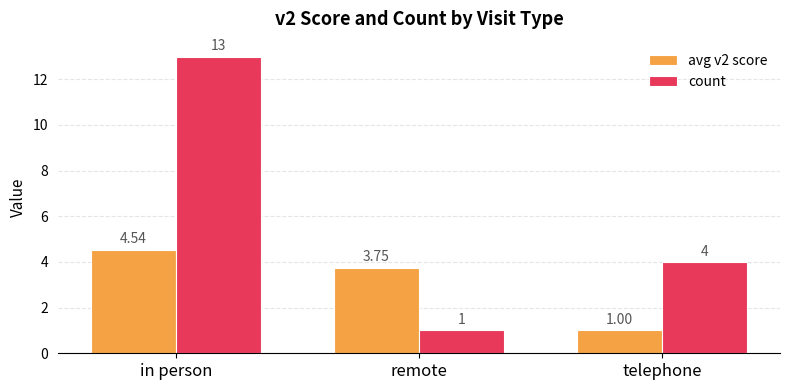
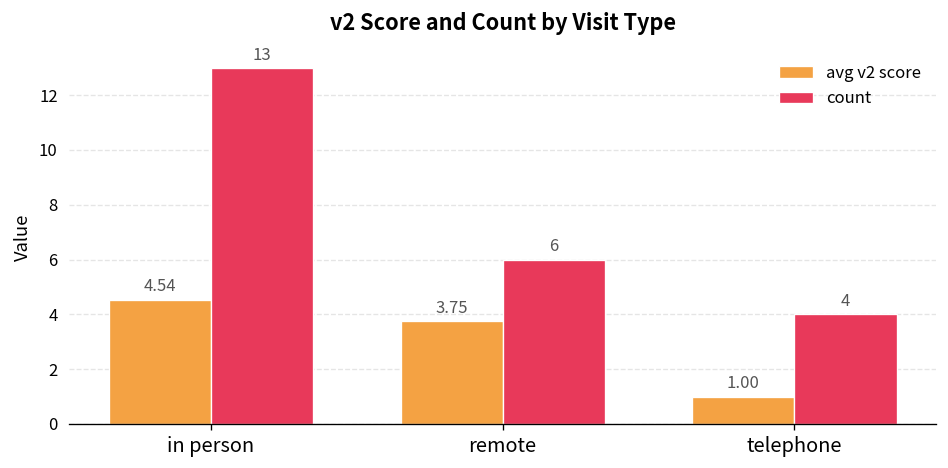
  {
    "avg v2 score": {
      "in person": 4.54,
      "remote": 3.75,
      "telephone": 1.00
    },
    "count": {
      "in person": 13,
-     "remote": 1,
+     "remote": 6,
      "telephone": 4
    }
  }
